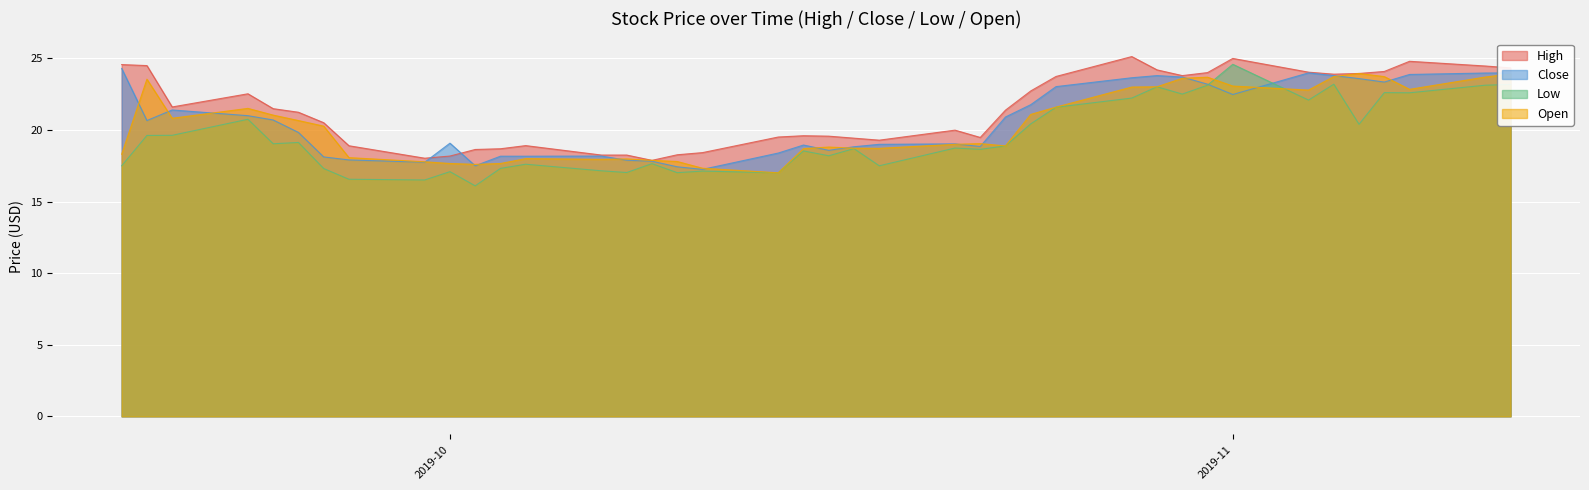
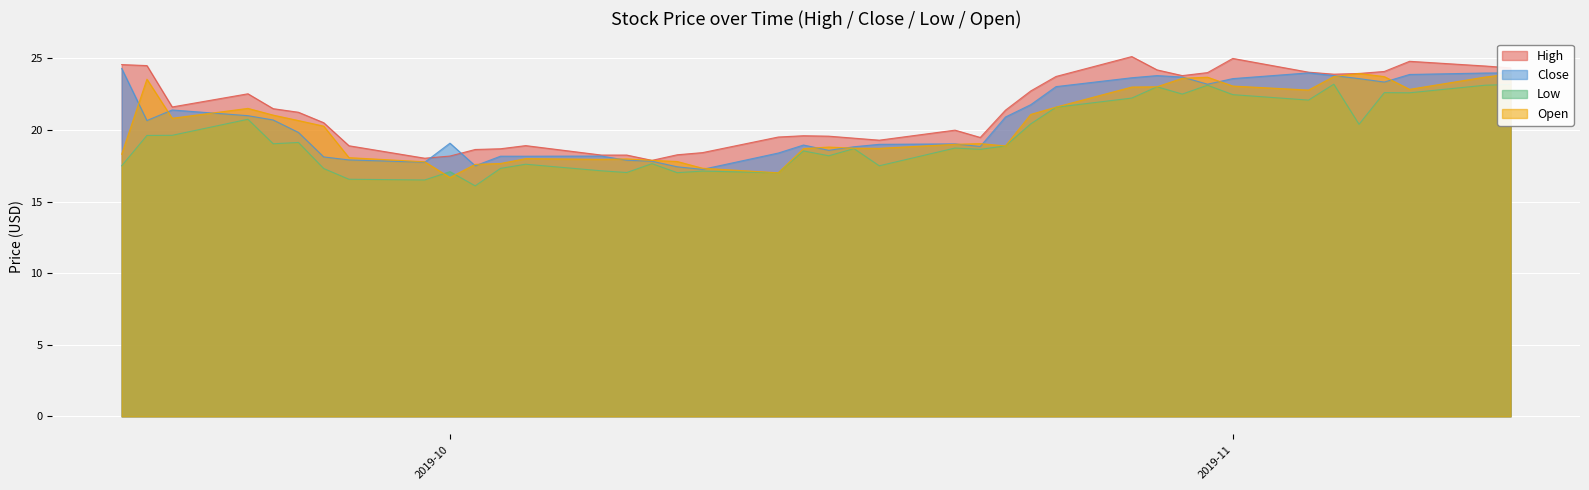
  {
    "High": {
      "2019-10": 18.2,
      "2019-11": 25.0
    },
    "Close": {
      "2019-10": 19.1,
-     "2019-11": 22.5
+     "2019-11": 23.6
    },
    "Low": {
      "2019-10": 17.1,
-     "2019-11": 24.6
+     "2019-11": 22.5
    },
    "Open": {
-     "2019-10": 17.7,
+     "2019-10": 16.7,
      "2019-11": 23.1
    }
  }
